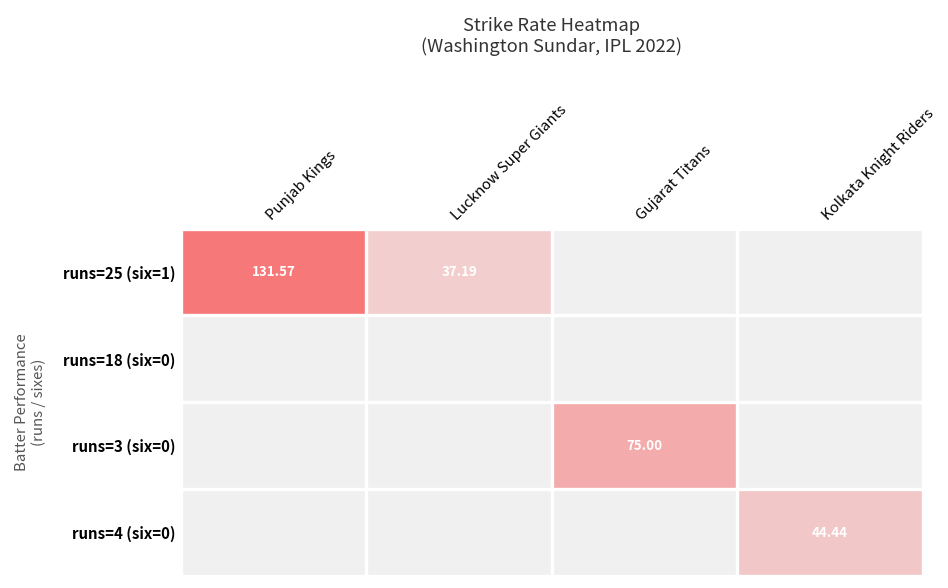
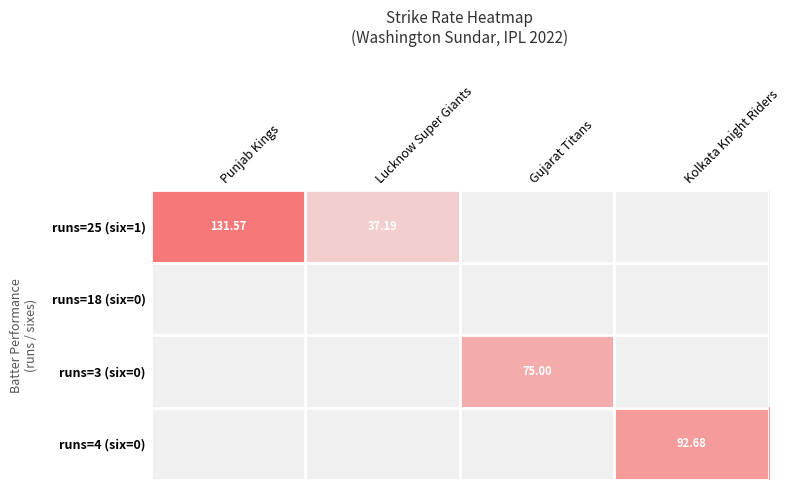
  {
    "runs=25 (six=1)": {
      "Punjab Kings": 131.57,
      "Lucknow Super Giants": 37.19
    },
    "runs=3 (six=0)": {
      "Gujarat Titans": 75.00
    },
    "runs=4 (six=0)": {
-     "Kolkata Knight Riders": 44.44
+     "Kolkata Knight Riders": 92.68
    }
  }
